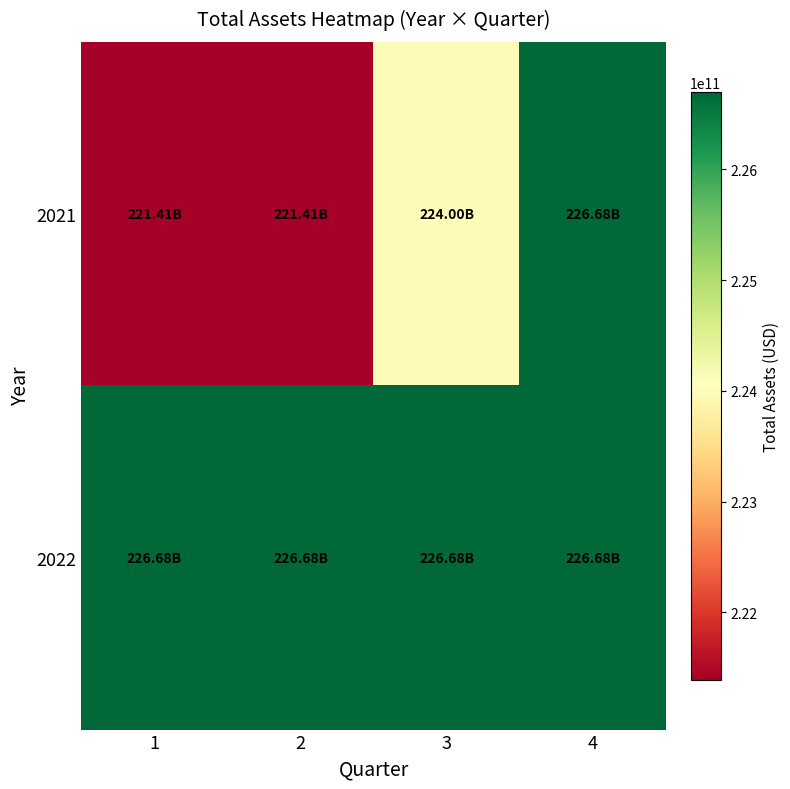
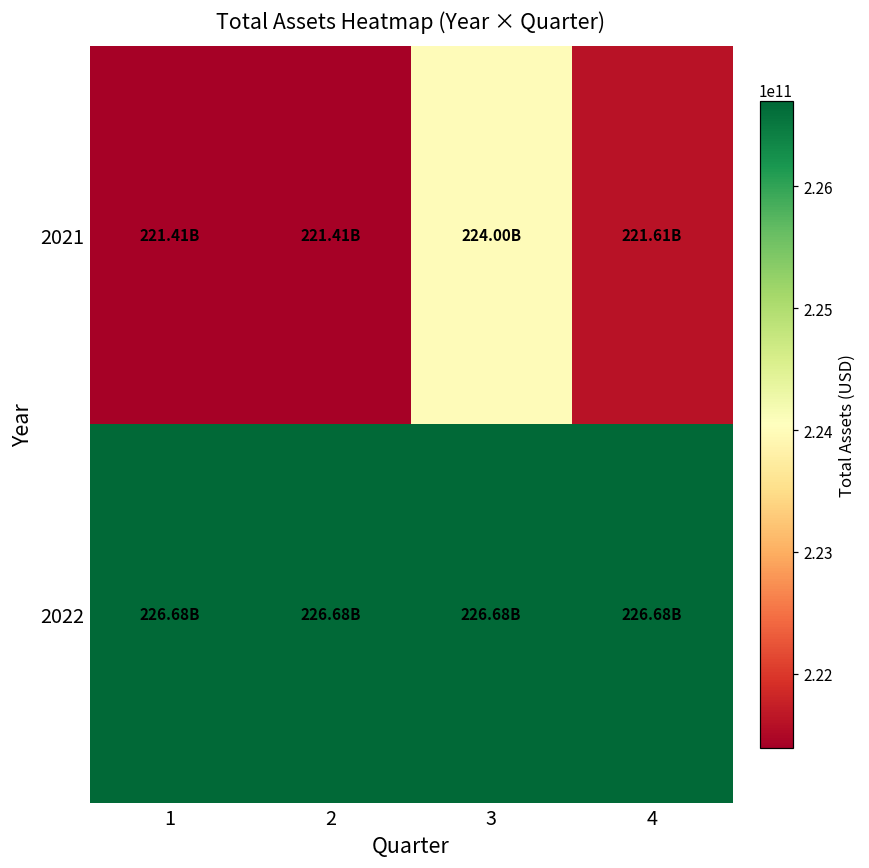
  {
    "2021": {
      "1": "221.41B",
      "2": "221.41B",
      "3": "224.00B",
-     "4": "226.68B"
+     "4": "221.61B"
    },
    "2022": {
      "1": "226.68B",
      "2": "226.68B",
      "3": "226.68B",
      "4": "226.68B"
    }
  }
